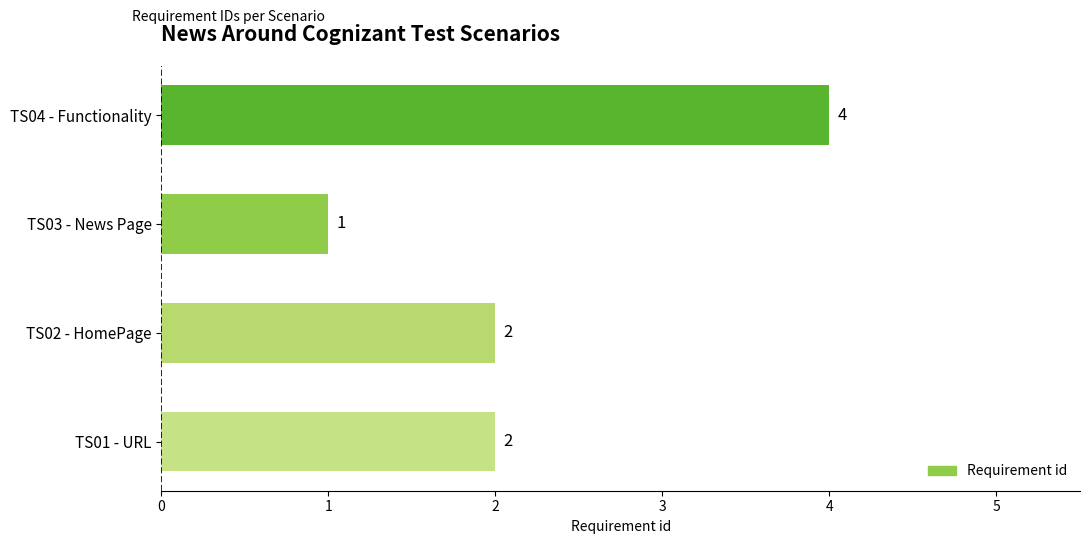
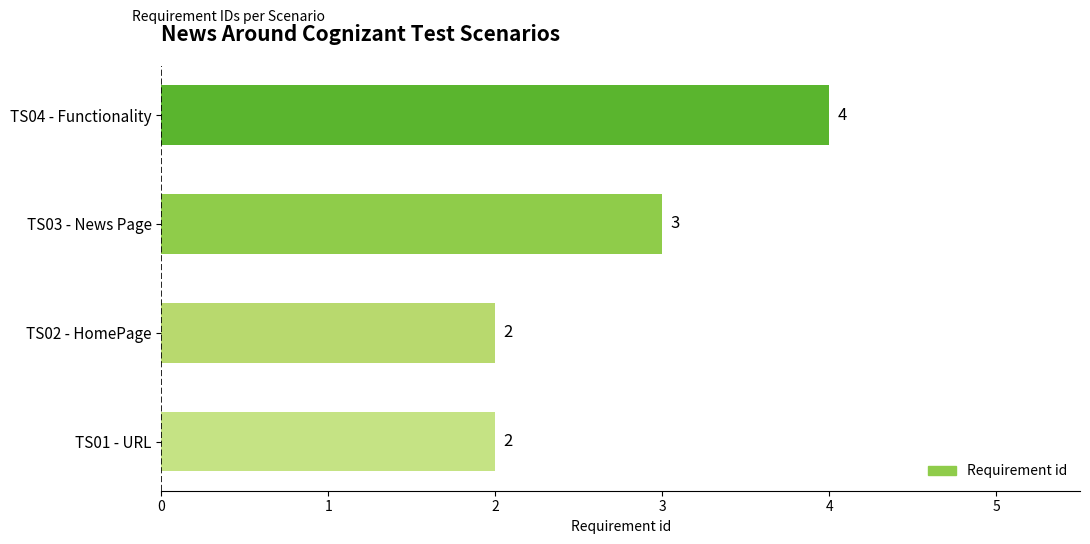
  {
    "TS04 - Functionality": 4,
-   "TS03 - News Page": 1,
+   "TS03 - News Page": 3,
    "TS02 - HomePage": 2,
    "TS01 - URL": 2
  }
